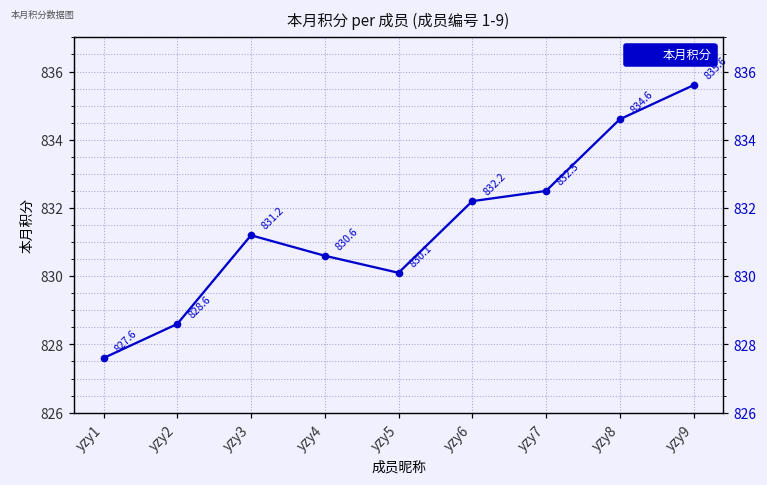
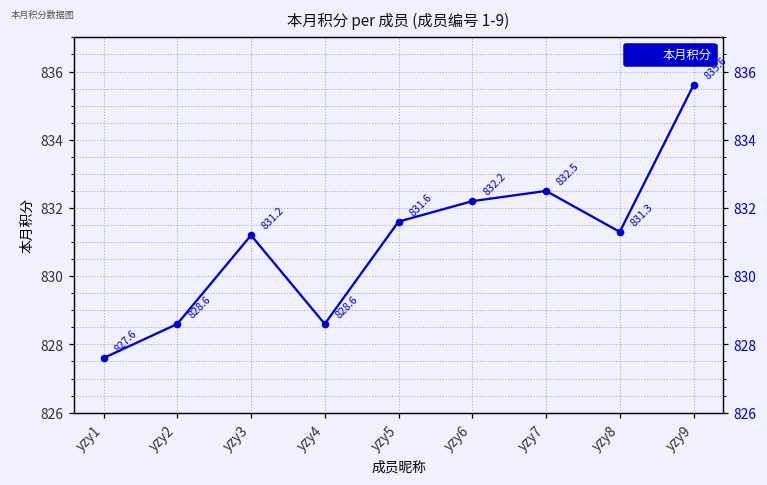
  {
    "yzy1": 827.6,
    "yzy2": 828.6,
    "yzy3": 831.2,
-   "yzy4": 830.6,
-   "yzy5": 830.1,
+   "yzy4": 828.6,
+   "yzy5": 831.6,
    "yzy6": 832.2,
    "yzy7": 832.5,
-   "yzy8": 834.6
+   "yzy8": 831.3
  }
